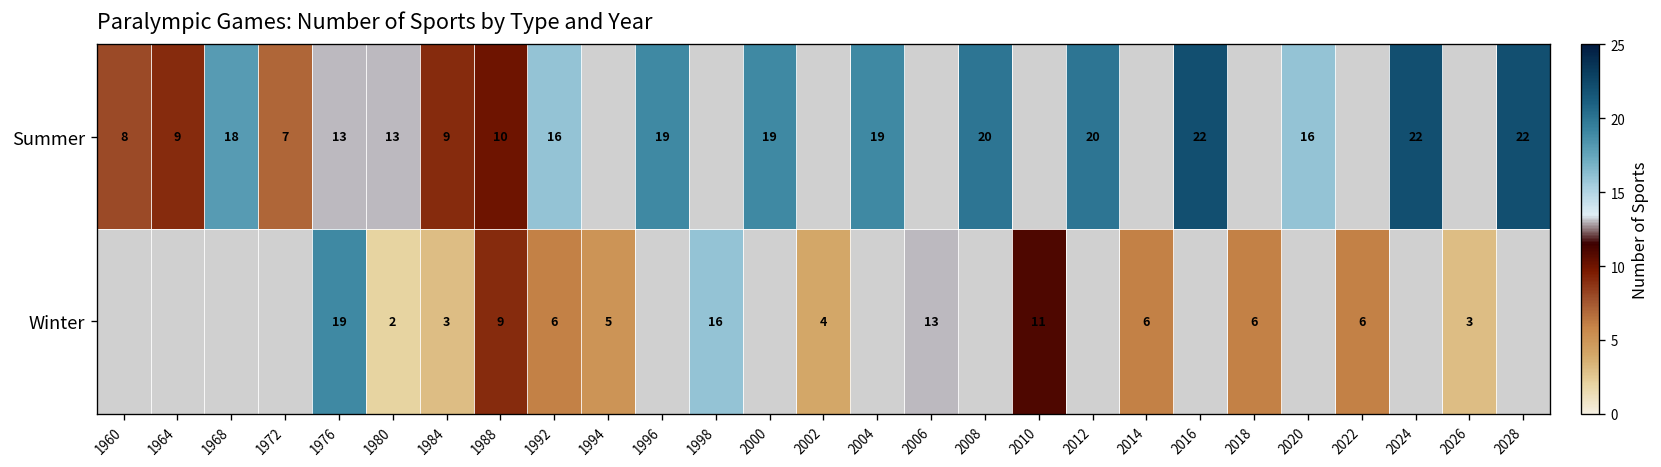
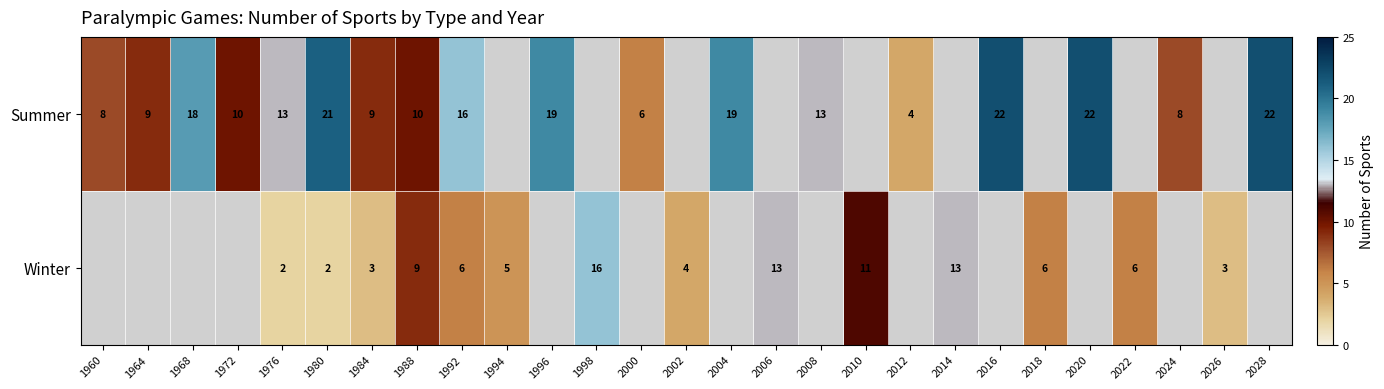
  {
    "Summer": {
      "1960": 8,
      "1964": 9,
      "1968": 18,
-     "1972": 7,
+     "1972": 10,
      "1976": 13,
-     "1980": 13,
+     "1980": 21,
      "1984": 9,
      "1988": 10,
      "1992": 16,
      "1996": 19,
-     "2000": 19,
+     "2000": 6,
      "2004": 19,
-     "2008": 20,
-     "2012": 20,
+     "2008": 13,
+     "2012": 4,
      "2016": 22,
-     "2020": 16,
-     "2024": 22,
+     "2020": 22,
+     "2024": 8,
      "2028": 22
    },
    "Winter": {
-     "1976": 19,
+     "1976": 2,
      "1980": 2,
      "1984": 3,
      "1988": 9,
      "1992": 6,
      "1994": 5,
      "1998": 16,
      "2002": 4,
      "2006": 13,
      "2010": 11,
-     "2014": 6,
+     "2014": 13,
      "2018": 6,
      "2022": 6,
      "2026": 3
    }
  }
